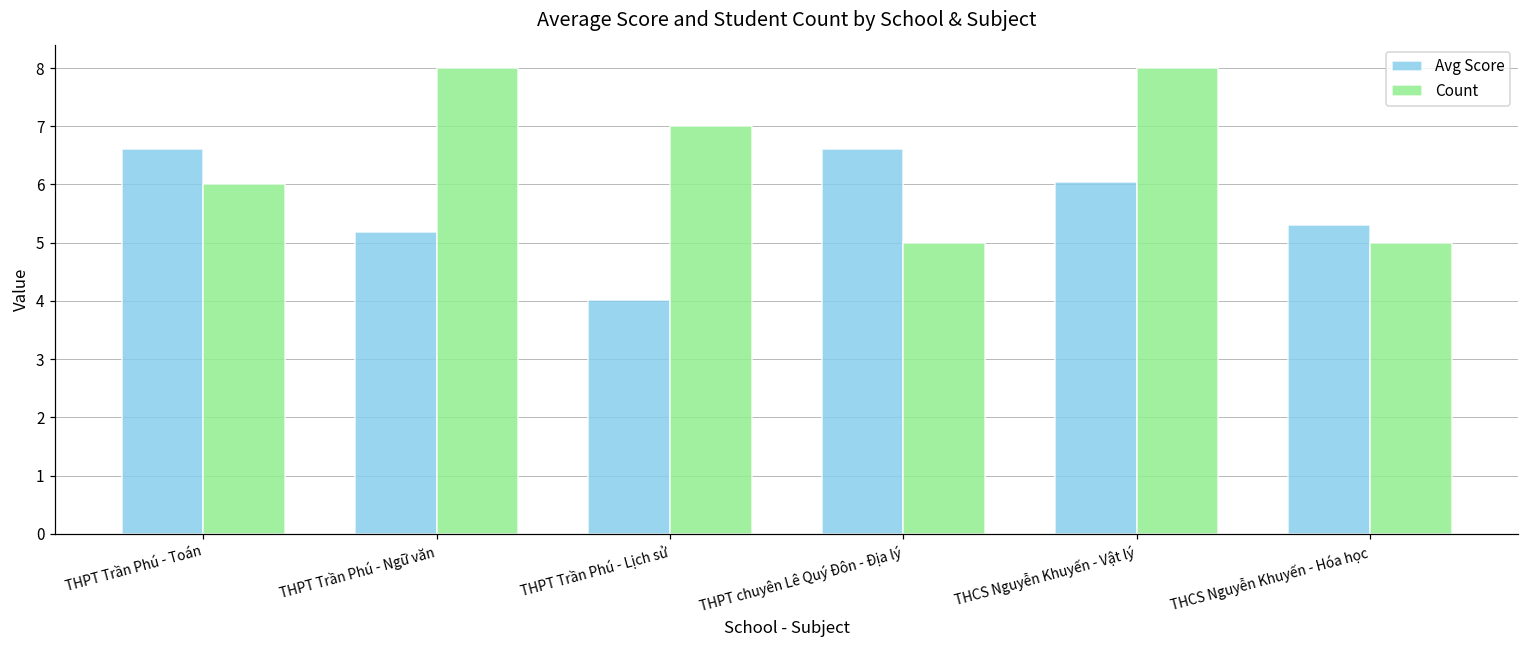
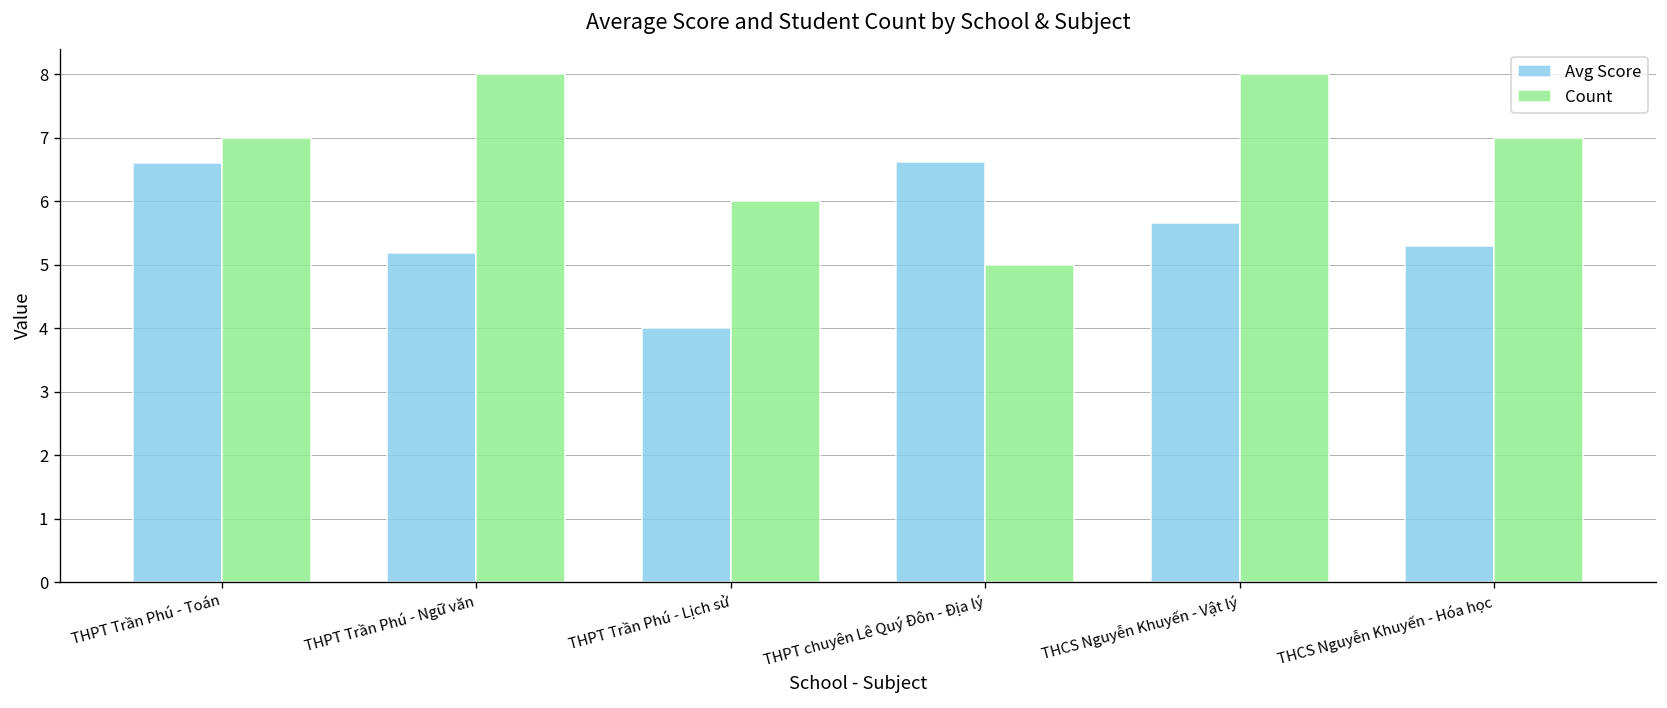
  {
    "Avg Score": {
      "THPT Trần Phú - Toán": 6.6,
      "THPT Trần Phú - Ngữ văn": 5.2,
      "THPT Trần Phú - Lịch sử": 4.0,
      "THPT chuyên Lê Quý Đôn - Địa lý": 6.6,
-     "THCS Nguyễn Khuyến - Vật lý": 6.1,
+     "THCS Nguyễn Khuyến - Vật lý": 5.7,
      "THCS Nguyễn Khuyến - Hóa học": 5.3
    },
    "Count": {
-     "THPT Trần Phú - Toán": 6,
+     "THPT Trần Phú - Toán": 7,
      "THPT Trần Phú - Ngữ văn": 8,
-     "THPT Trần Phú - Lịch sử": 7,
+     "THPT Trần Phú - Lịch sử": 6,
      "THPT chuyên Lê Quý Đôn - Địa lý": 5,
      "THCS Nguyễn Khuyến - Vật lý": 8,
-     "THCS Nguyễn Khuyến - Hóa học": 5
+     "THCS Nguyễn Khuyến - Hóa học": 7
    }
  }
